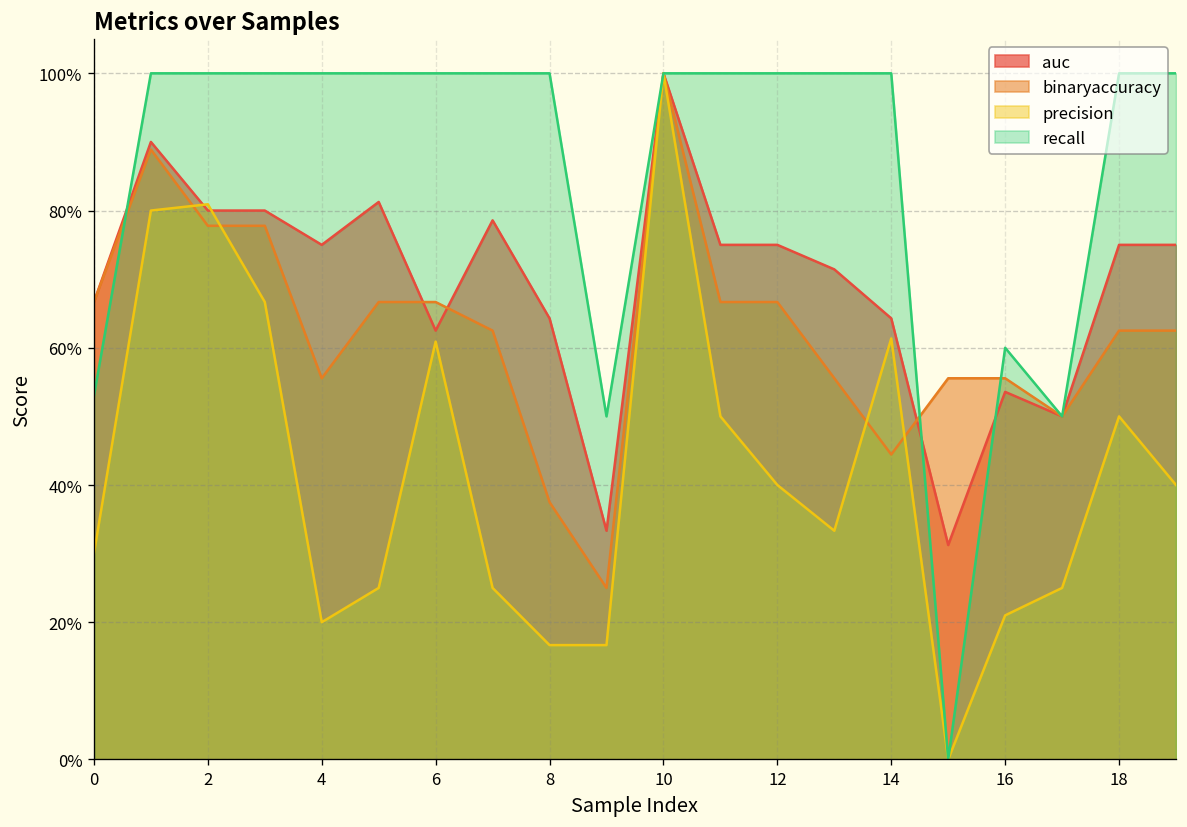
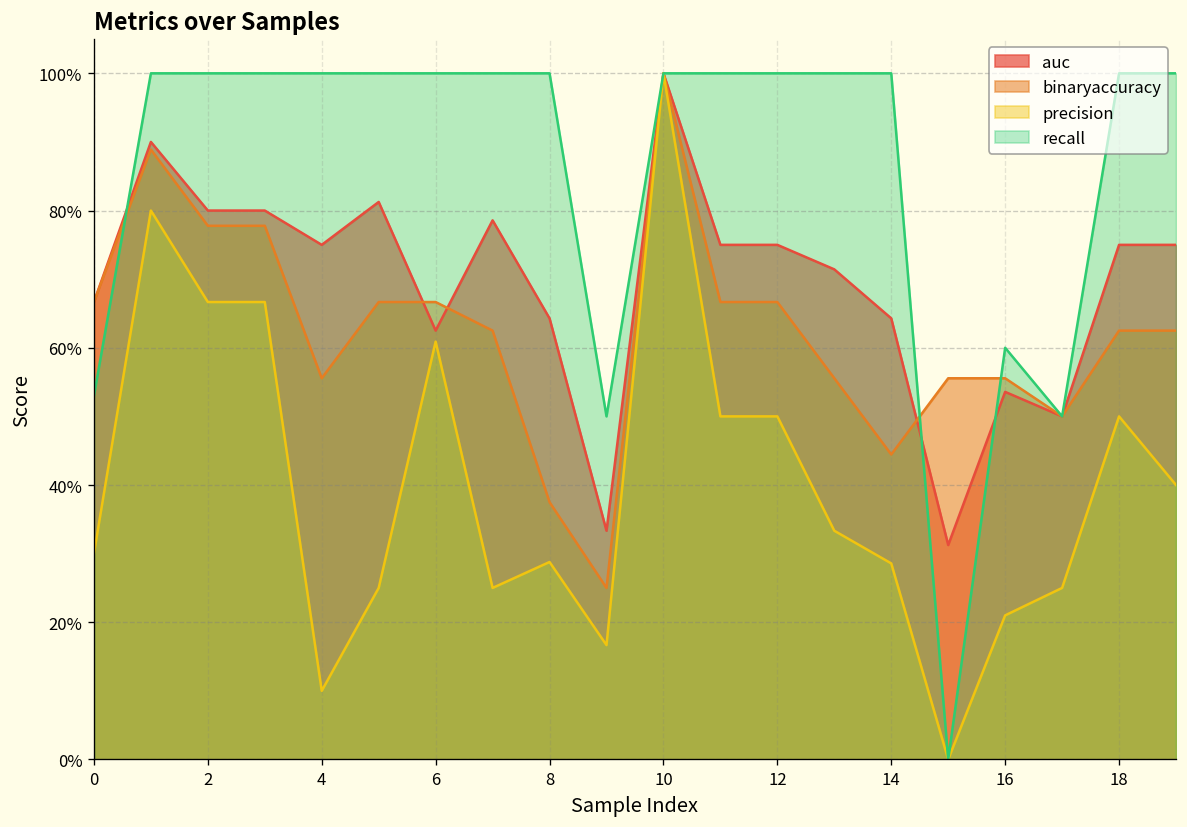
  {
    "precision": {
      "0": "30%",
-     "2": "81%",
-     "4": "20%",
+     "2": "67%",
+     "4": "10%",
      "6": "61%",
-     "8": "17%",
-     "12": "40%",
-     "14": "61%",
+     "8": "29%",
+     "12": "50%",
+     "14": "29%",
      "16": "21%",
      "18": "50%"
    },
    "recall": {
      "0": "53%",
      "2": "100%",
      "4": "100%",
      "6": "100%",
      "8": "100%",
      "12": "100%",
      "14": "100%",
      "16": "60%"
    }
  }
